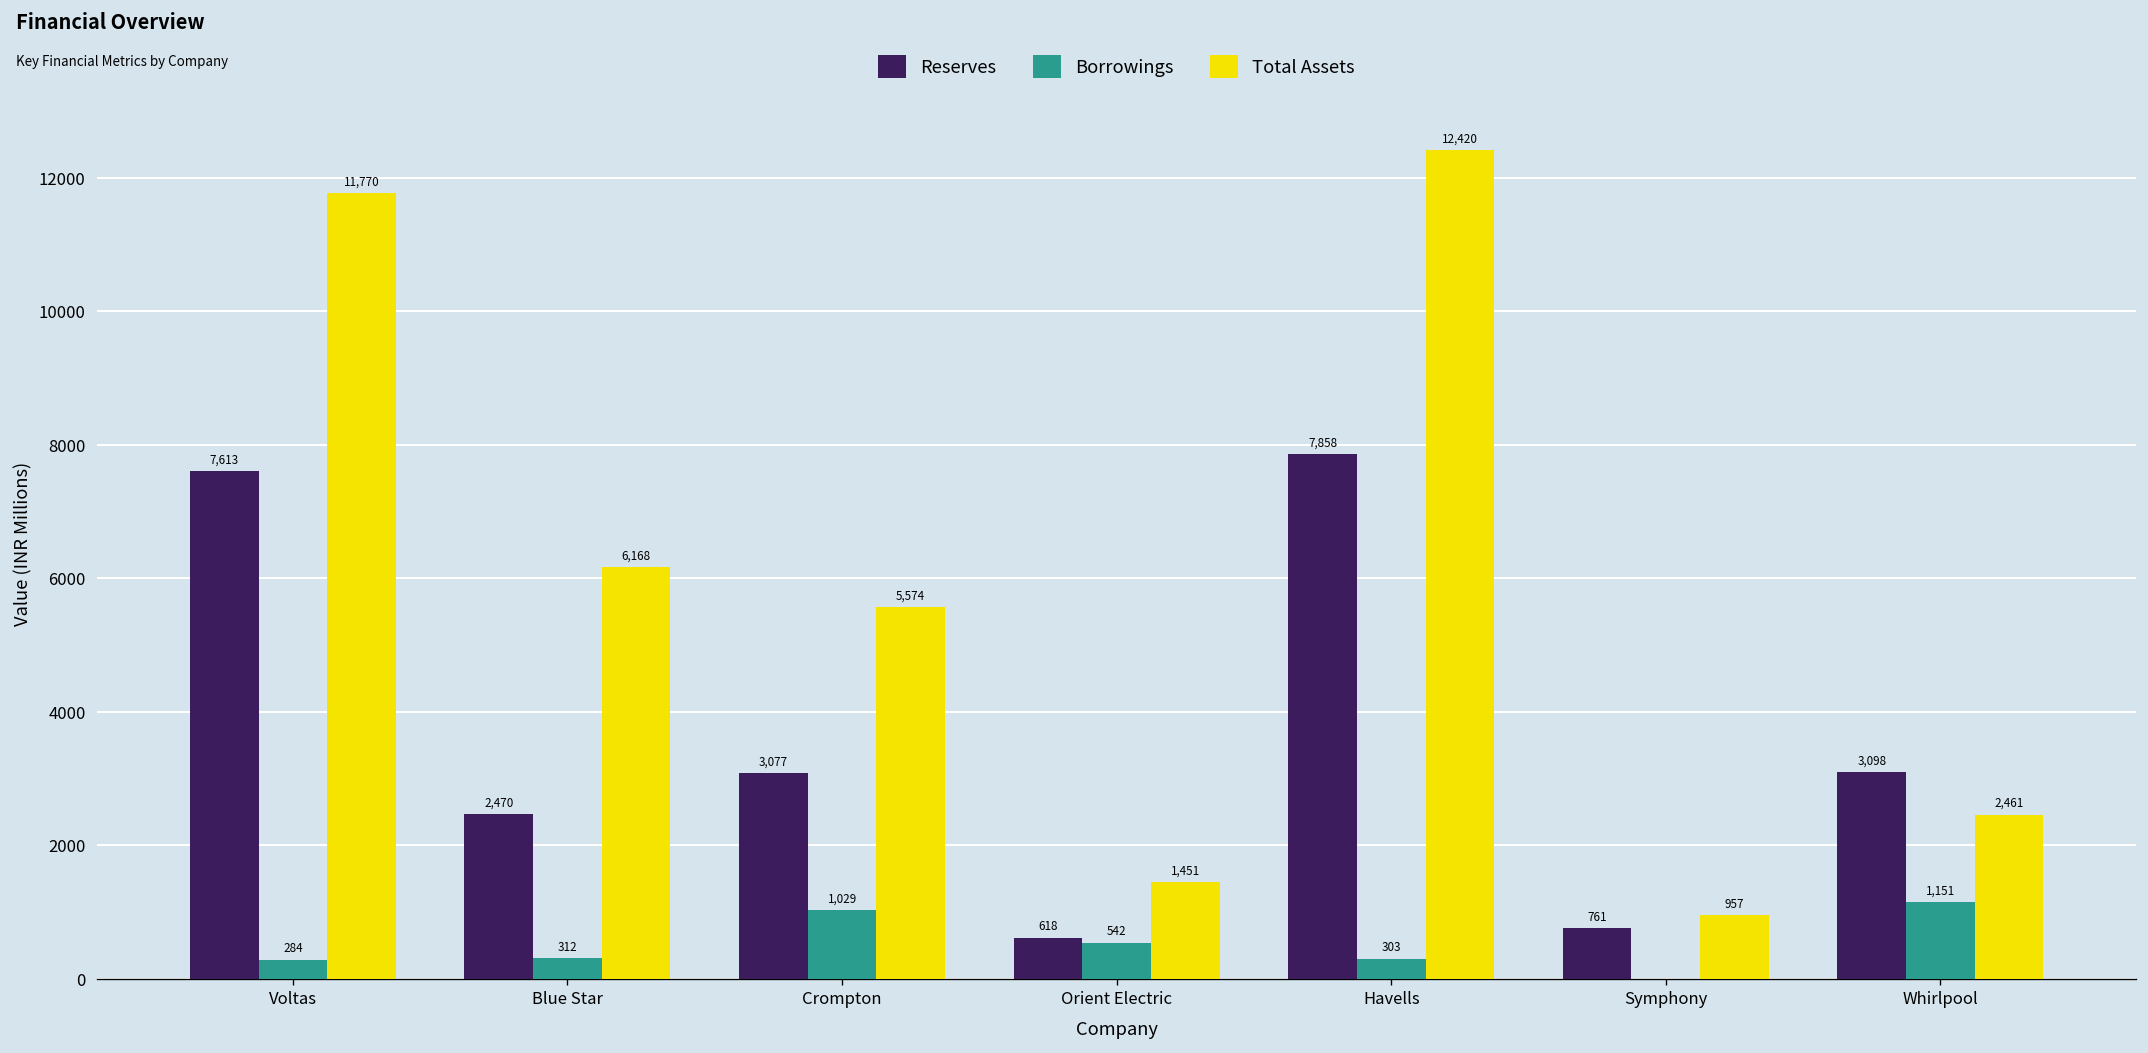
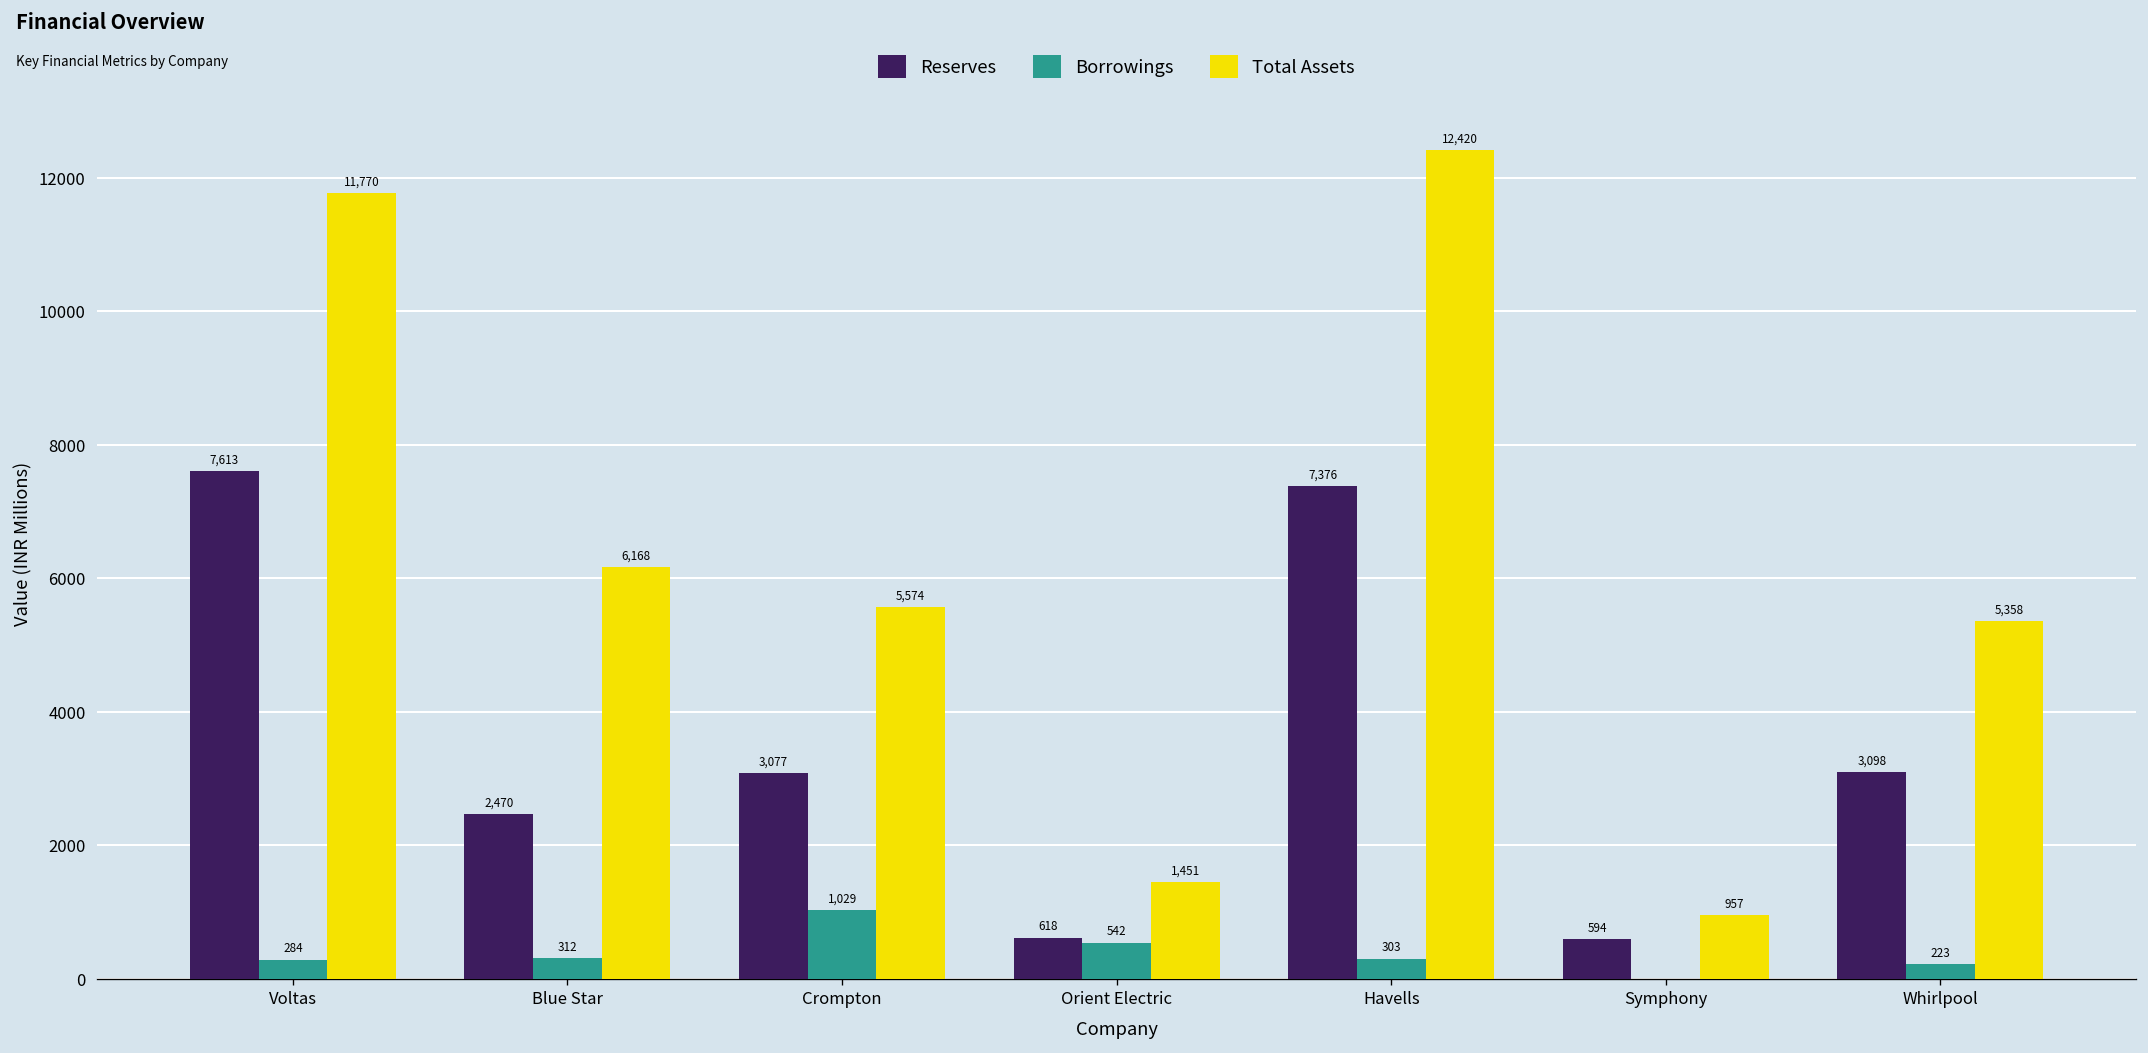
  {
    "Reserves": {
      "Voltas": "7,613",
      "Blue Star": "2,470",
      "Crompton": "3,077",
      "Orient Electric": "618",
-     "Havells": "7,858",
-     "Symphony": "761",
+     "Havells": "7,376",
+     "Symphony": "594",
      "Whirlpool": "3,098"
    },
    "Borrowings": {
      "Voltas": "284",
      "Blue Star": "312",
      "Crompton": "1,029",
      "Orient Electric": "542",
      "Havells": "303",
-     "Whirlpool": "1,151"
+     "Whirlpool": "223"
    },
    "Total Assets": {
      "Voltas": "11,770",
      "Blue Star": "6,168",
      "Crompton": "5,574",
      "Orient Electric": "1,451",
      "Havells": "12,420",
      "Symphony": "957",
-     "Whirlpool": "2,461"
+     "Whirlpool": "5,358"
    }
  }
